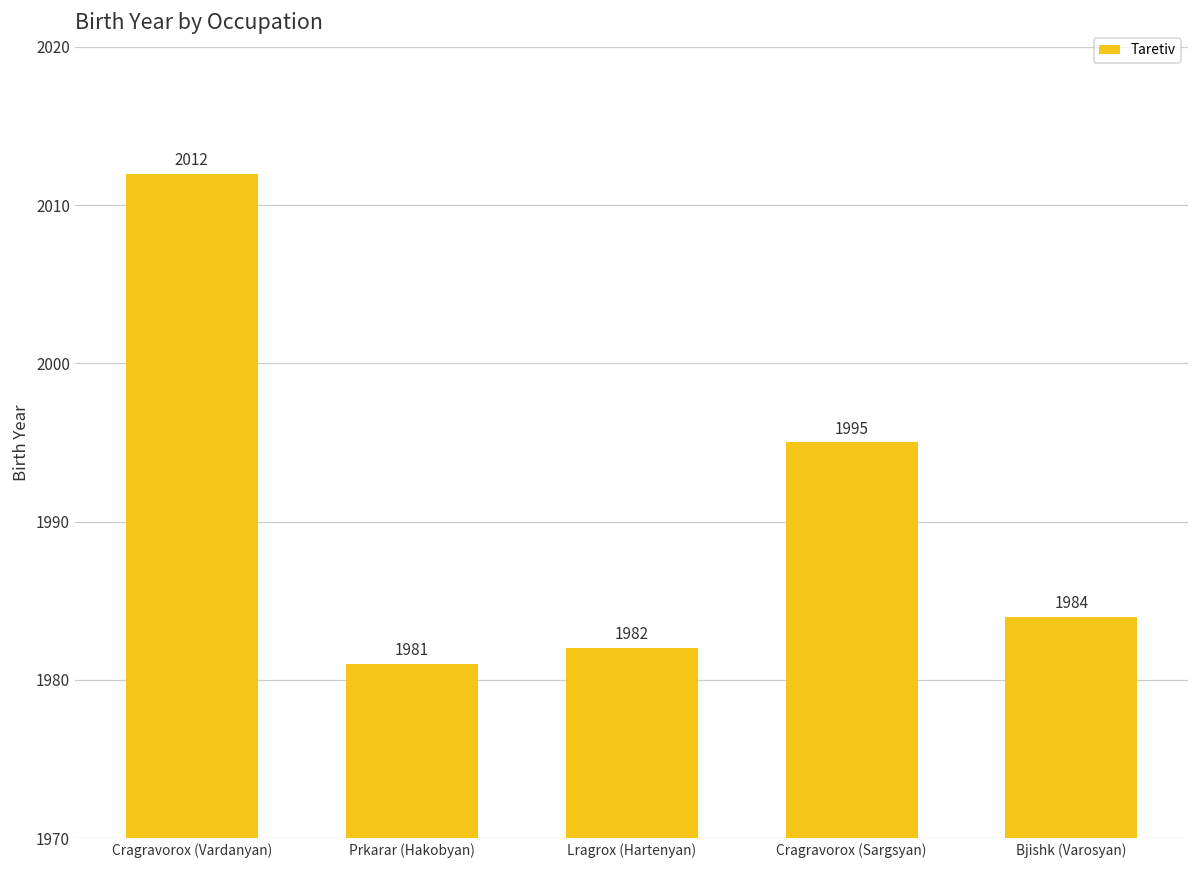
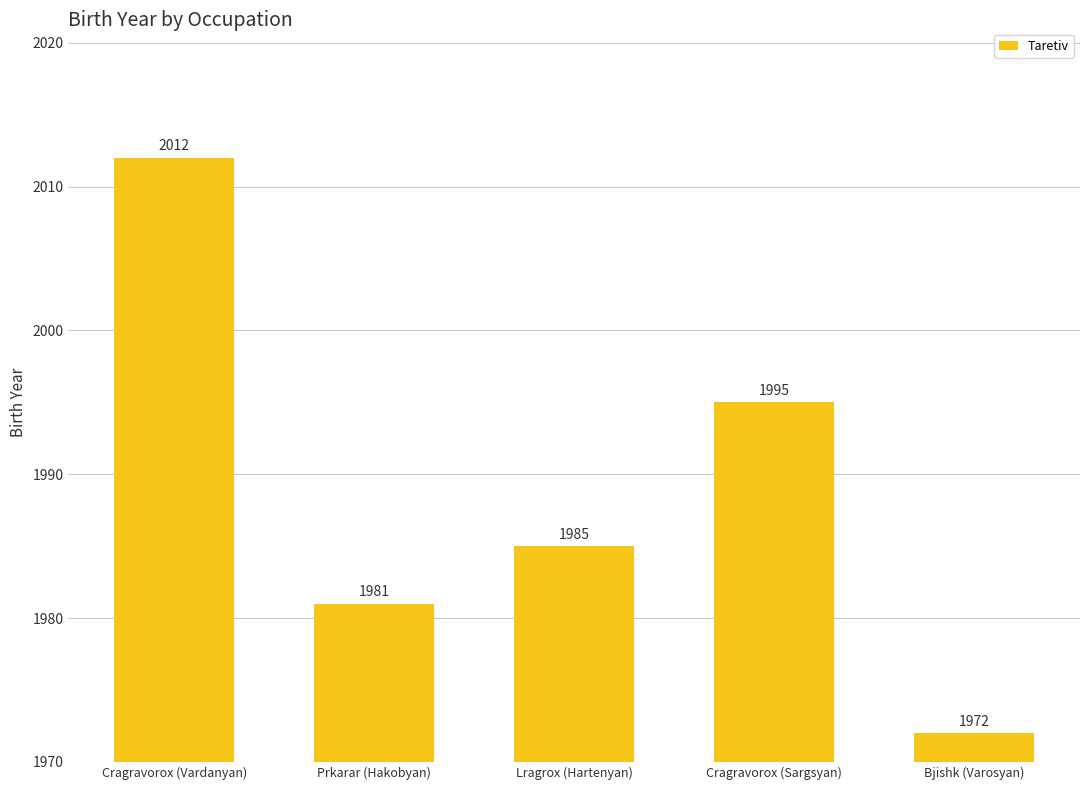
  {
    "Cragravorox (Vardanyan)": 2012,
    "Prkarar (Hakobyan)": 1981,
-   "Lragrox (Hartenyan)": 1982,
+   "Lragrox (Hartenyan)": 1985,
    "Cragravorox (Sargsyan)": 1995,
-   "Bjishk (Varosyan)": 1984
+   "Bjishk (Varosyan)": 1972
  }
